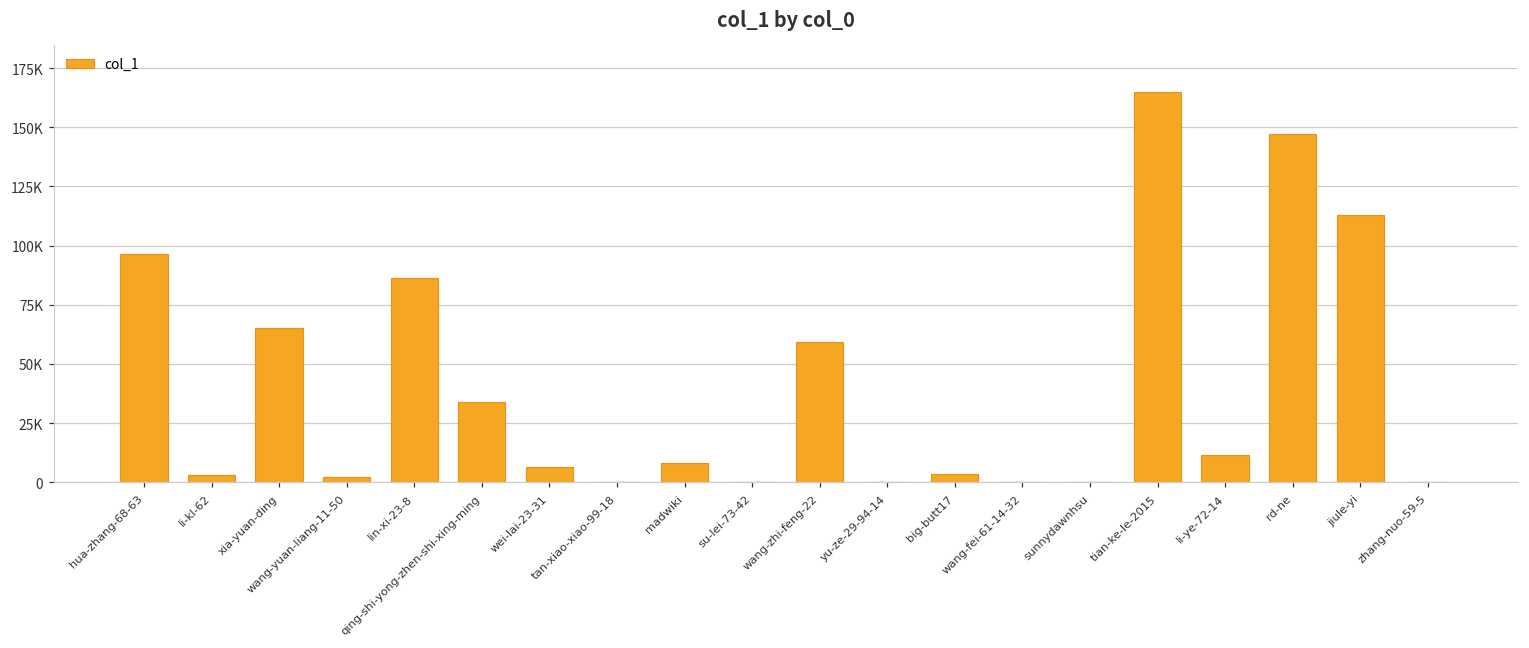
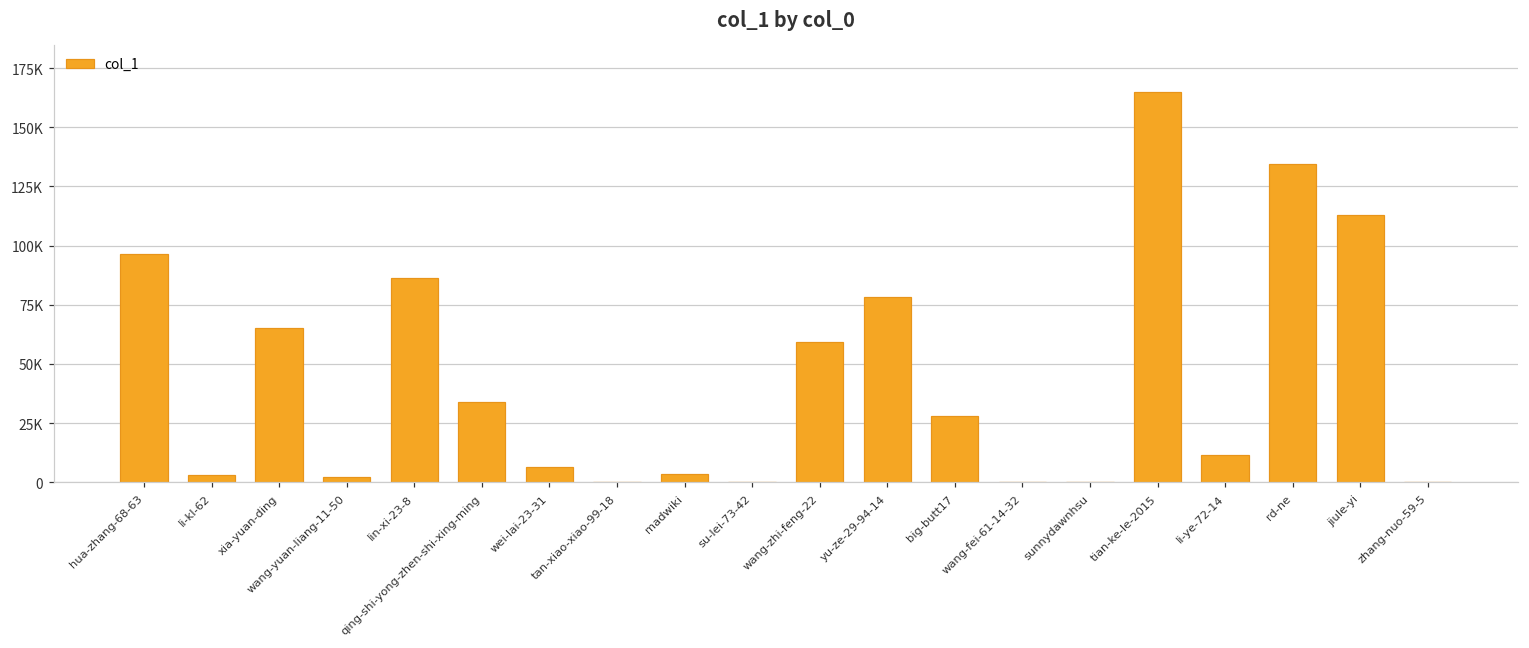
  {
    "hua-zhang-68-63": 96000,
    "li-kl-62": 3000,
    "xia-yuan-ding": 65000,
    "wang-yuan-liang-11-50": 2000,
    "lin-xi-23-8": 86000,
    "qing-shi-yong-zhen-shi-xing-ming": 34000,
    "wei-lai-23-31": 7000,
-   "madwiki": 8000,
+   "madwiki": 3000,
    "wang-zhi-feng-22": 59000,
-   "yu-ze-29-94-14": 0,
-   "big-butt17": 3000,
+   "yu-ze-29-94-14": 78000,
+   "big-butt17": 28000,
    "tian-ke-le-2015": 165000,
    "li-ye-72-14": 11000,
-   "rd-ne": 147000,
+   "rd-ne": 134000,
    "jiule-yi": 113000
  }
